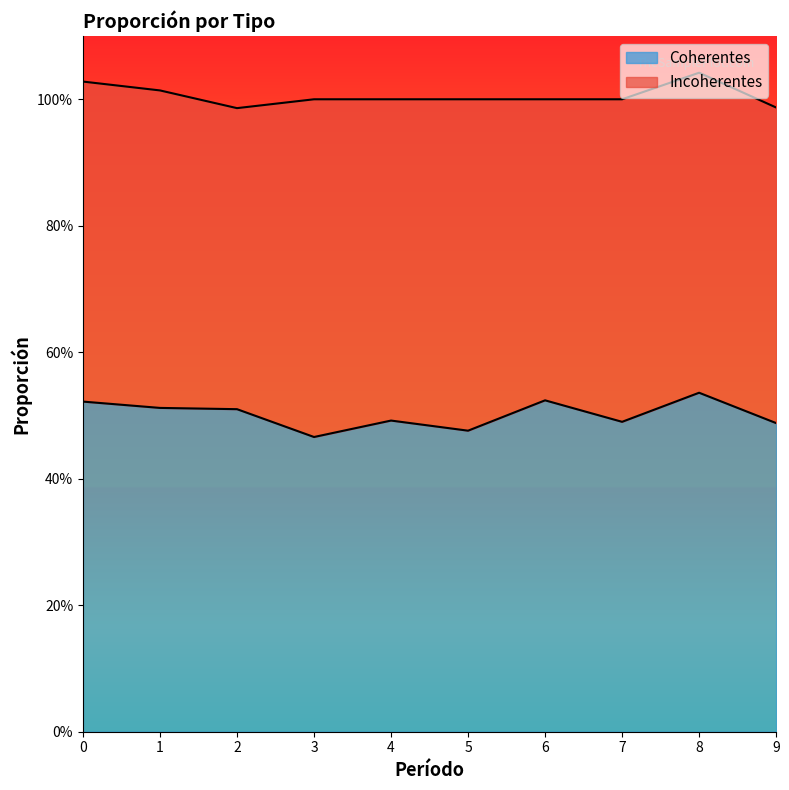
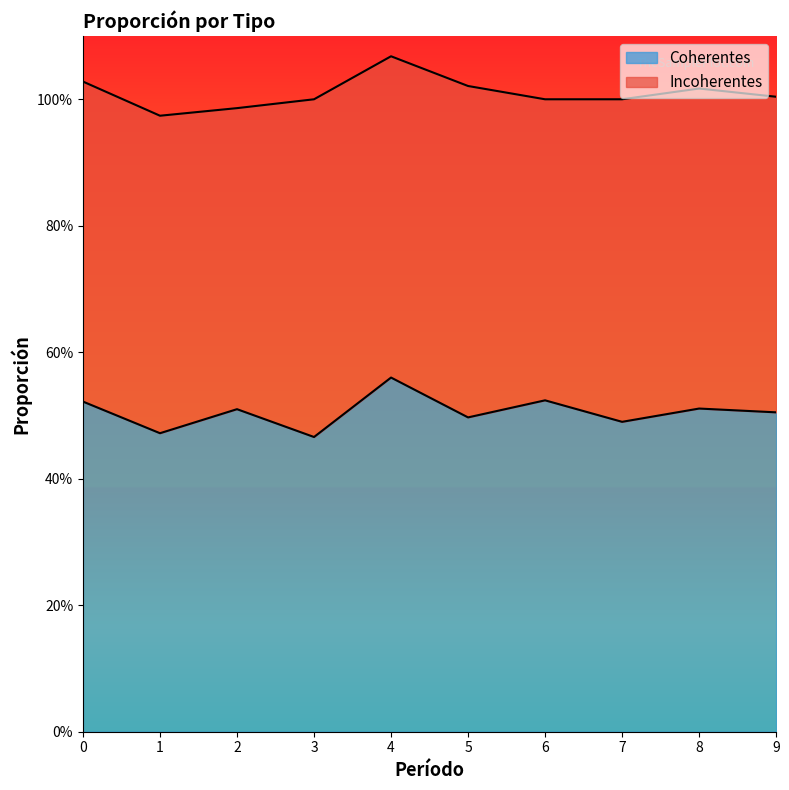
  {
    "Coherentes": {
      "0": "52%",
-     "1": "51%",
+     "1": "47%",
      "2": "51%",
      "3": "47%",
-     "4": "49%",
-     "5": "48%",
+     "4": "56%",
+     "5": "50%",
      "6": "52%",
      "7": "49%",
-     "8": "54%",
-     "9": "49%"
+     "8": "51%",
+     "9": "51%"
    },
    "Incoherentes": {
      "0": "51%",
      "1": "50%",
      "2": "48%",
      "3": "53%",
      "4": "51%",
      "5": "52%",
      "6": "48%",
      "7": "51%",
      "9": "50%"
    }
  }
